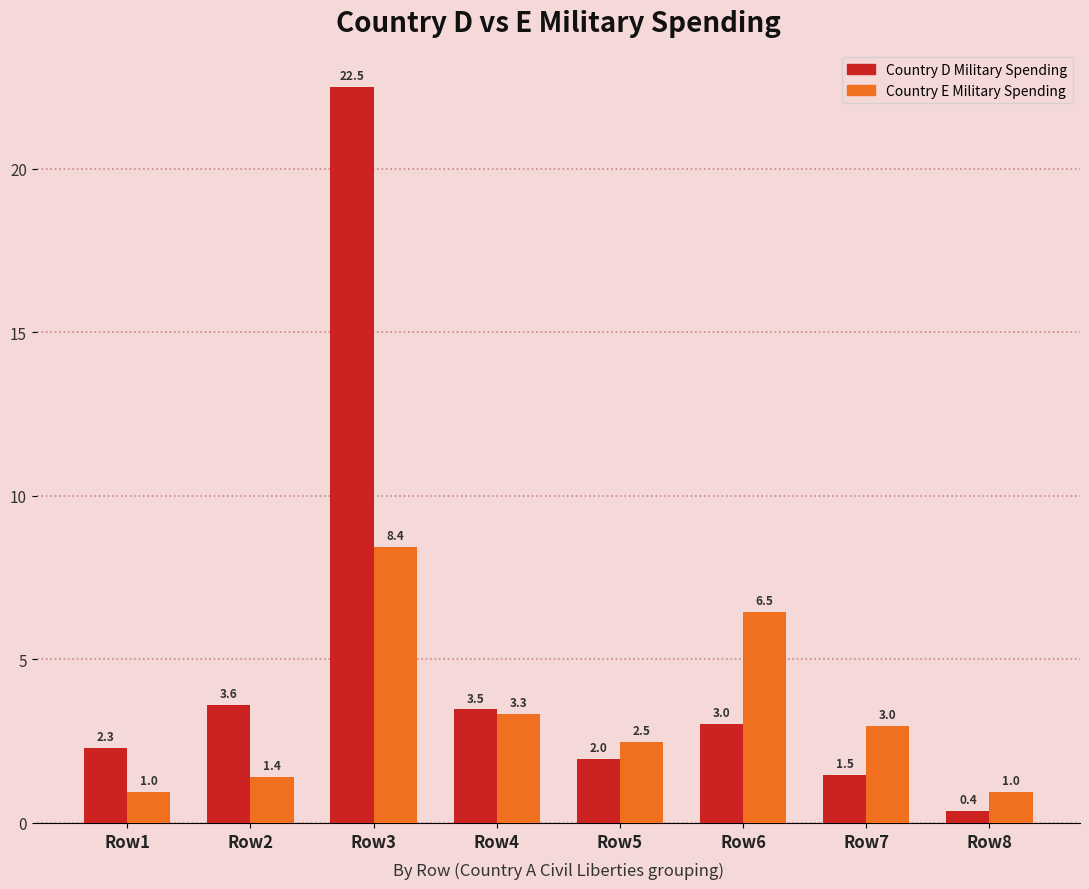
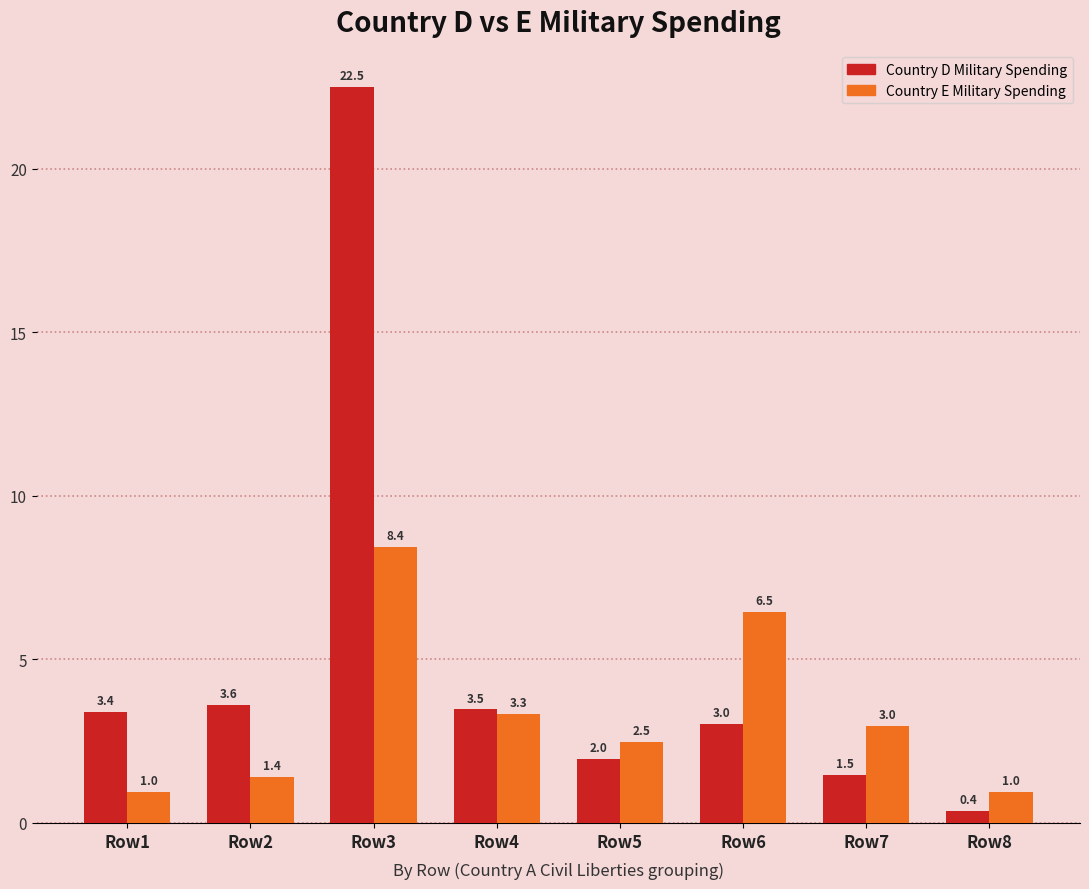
  {
    "Country D Military Spending": {
-     "Row1": 2.3,
+     "Row1": 3.4,
      "Row2": 3.6,
      "Row3": 22.5,
      "Row4": 3.5,
      "Row5": 2.0,
      "Row6": 3.0,
      "Row7": 1.5,
      "Row8": 0.4
    },
    "Country E Military Spending": {
      "Row1": 1.0,
      "Row2": 1.4,
      "Row3": 8.4,
      "Row4": 3.3,
      "Row5": 2.5,
      "Row6": 6.5,
      "Row7": 3.0,
      "Row8": 1.0
    }
  }
